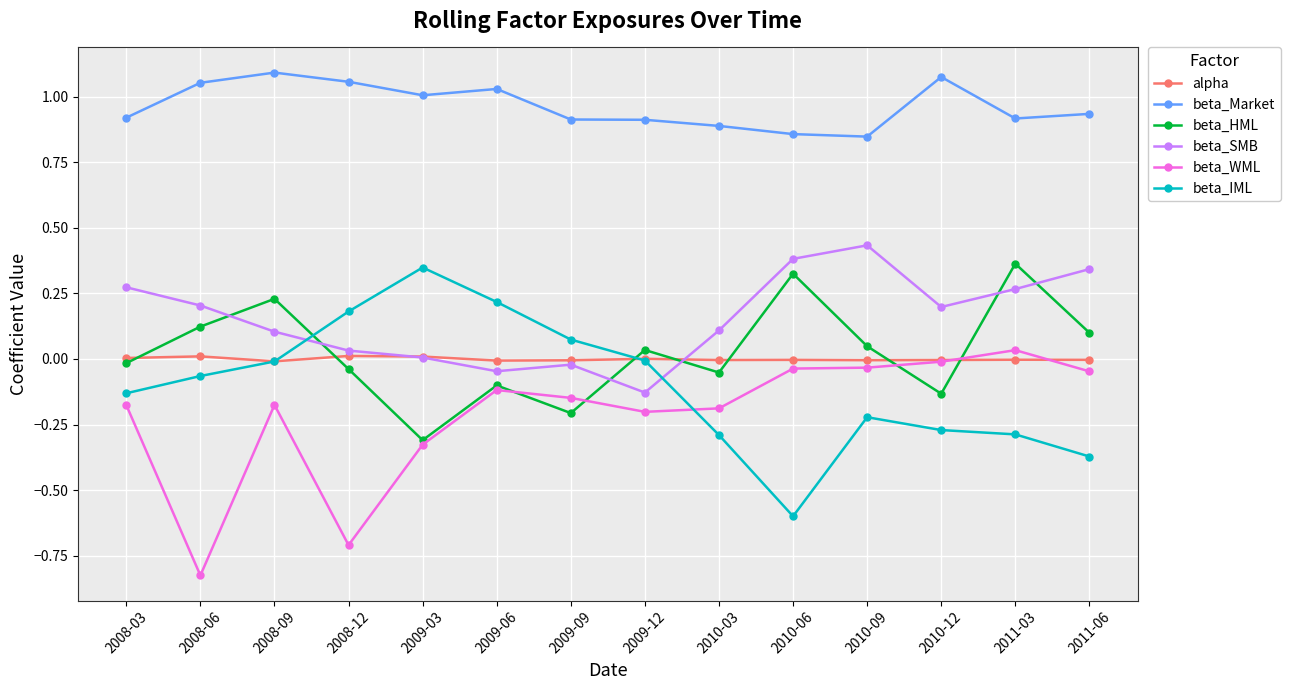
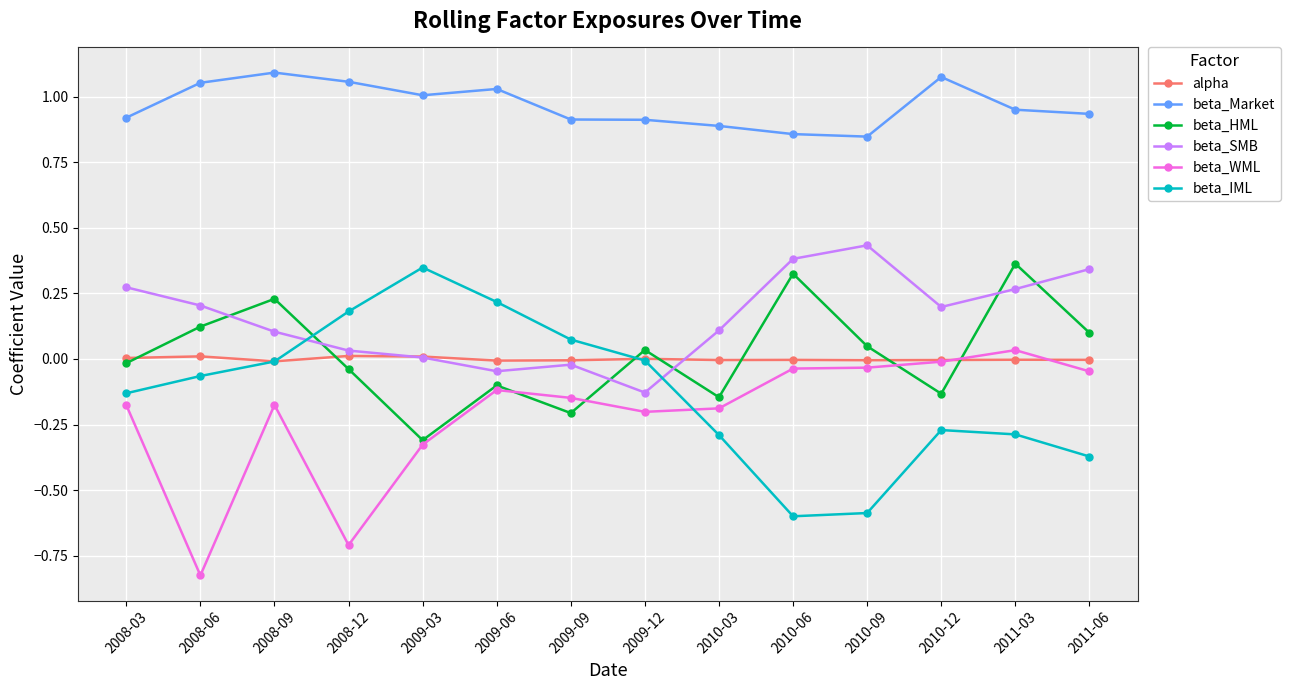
  {
    "alpha": {
      "2008-03": 0.00,
      "2008-06": 0.01,
      "2008-12": 0.01,
      "2009-06": -0.01,
      "2009-09": -0.01,
      "2010-03": 0.00,
      "2010-06": 0.00,
      "2010-09": 0.00,
      "2011-03": 0.00,
      "2011-06": 0.00
    },
    "beta_Market": {
      "2008-03": 0.92,
      "2008-06": 1.05,
      "2008-09": 1.09,
      "2008-12": 1.06,
      "2009-03": 1.00,
      "2009-06": 1.03,
      "2009-09": 0.91,
      "2009-12": 0.91,
      "2010-03": 0.89,
      "2010-06": 0.86,
      "2010-09": 0.85,
      "2010-12": 1.07,
-     "2011-03": 0.92,
+     "2011-03": 0.95,
      "2011-06": 0.93
    },
    "beta_HML": {
      "2008-03": -0.02,
      "2008-06": 0.12,
      "2008-09": 0.23,
      "2008-12": -0.04,
      "2009-03": -0.31,
      "2009-06": -0.10,
      "2009-09": -0.21,
      "2009-12": 0.03,
-     "2010-03": -0.05,
+     "2010-03": -0.15,
      "2010-06": 0.32,
      "2010-09": 0.05,
      "2010-12": -0.13,
      "2011-03": 0.36,
      "2011-06": 0.10
    },
    "beta_IML": {
      "2008-03": -0.13,
      "2008-06": -0.07,
      "2008-12": 0.18,
      "2009-03": 0.35,
      "2009-06": 0.22,
      "2009-09": 0.07,
      "2010-03": -0.29,
      "2010-06": -0.60,
-     "2010-09": -0.22,
+     "2010-09": -0.59,
      "2010-12": -0.27,
      "2011-03": -0.29,
      "2011-06": -0.37
    }
  }
